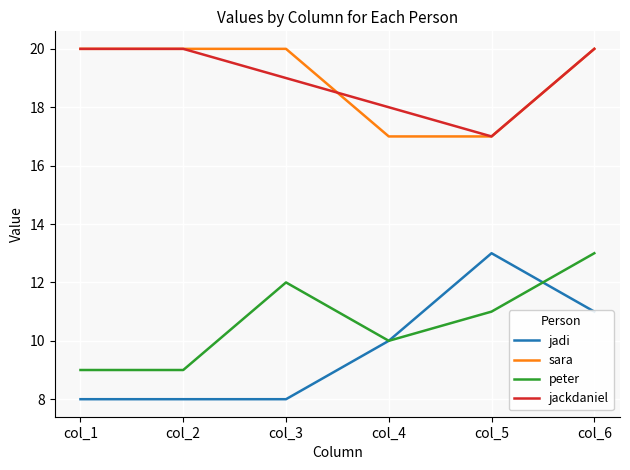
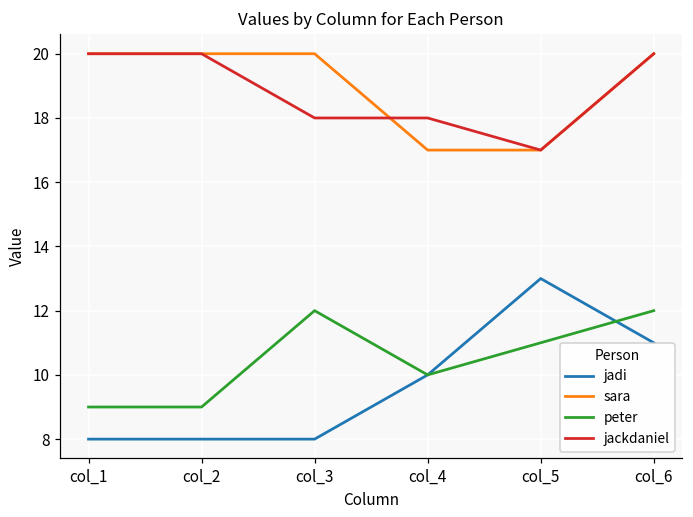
  {
    "jadi": {
      "col_1": 8,
      "col_2": 8,
      "col_3": 8,
      "col_5": 13
    },
    "sara": {
      "col_3": 20,
      "col_4": 17
    },
    "peter": {
      "col_1": 9,
      "col_2": 9,
      "col_3": 12,
      "col_5": 11,
-     "col_6": 13
+     "col_6": 12
    },
    "jackdaniel": {
-     "col_3": 19,
+     "col_3": 18,
      "col_4": 18
    }
  }
